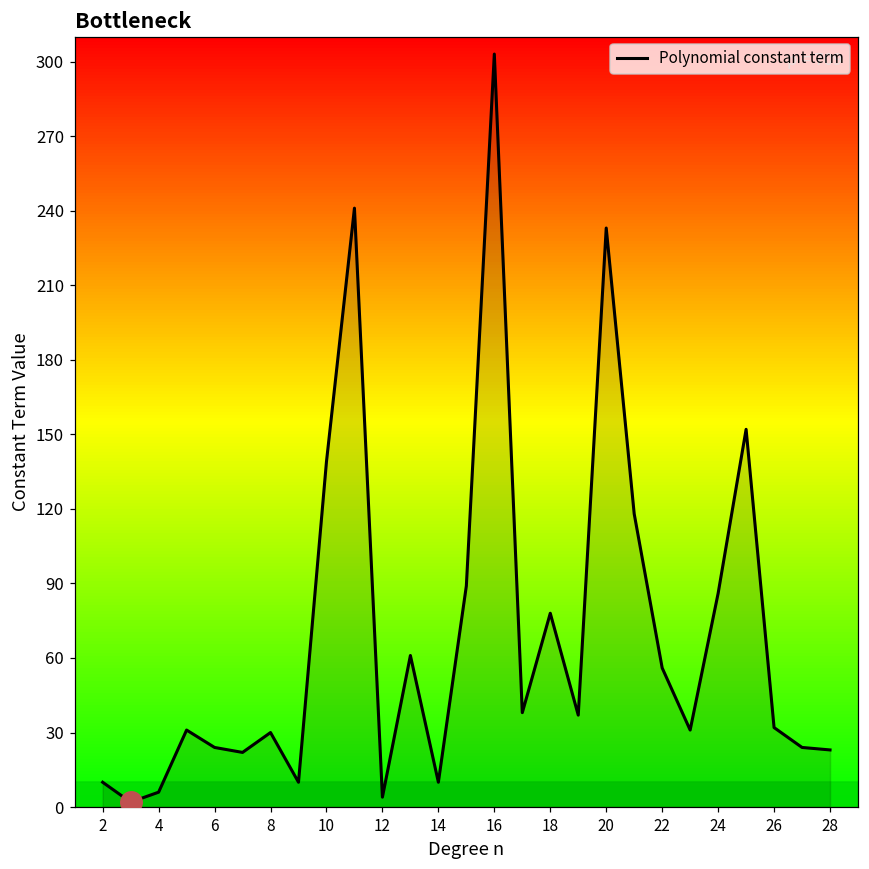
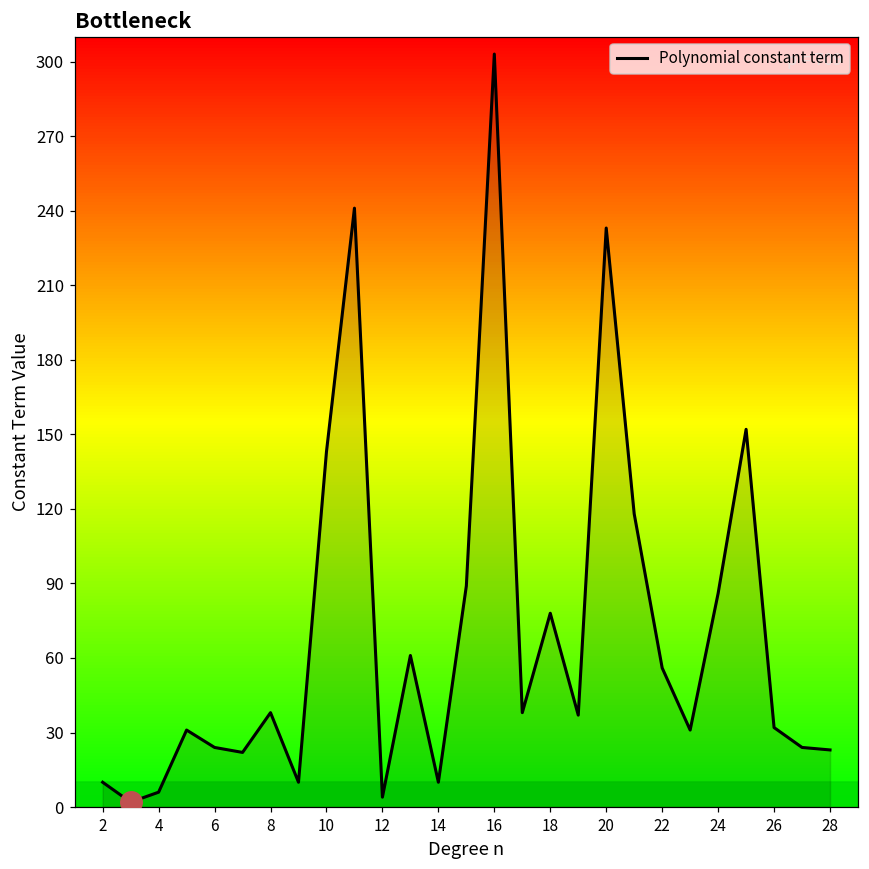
  {
    "Polynomial constant term": {
      "6": 24,
-     "8": 30,
-     "10": 139,
+     "8": 38,
+     "10": 143,
      "16": 303,
      "18": 78,
      "20": 233,
      "22": 56,
      "24": 86,
      "26": 32,
      "28": 23
    }
  }
